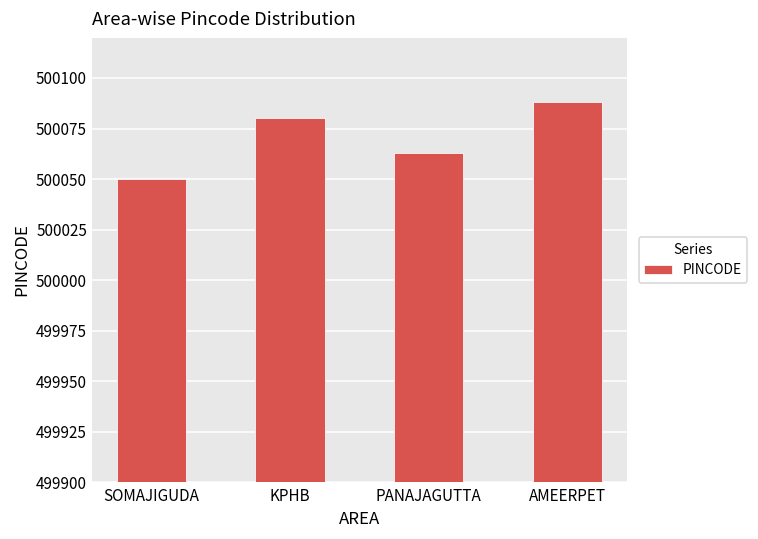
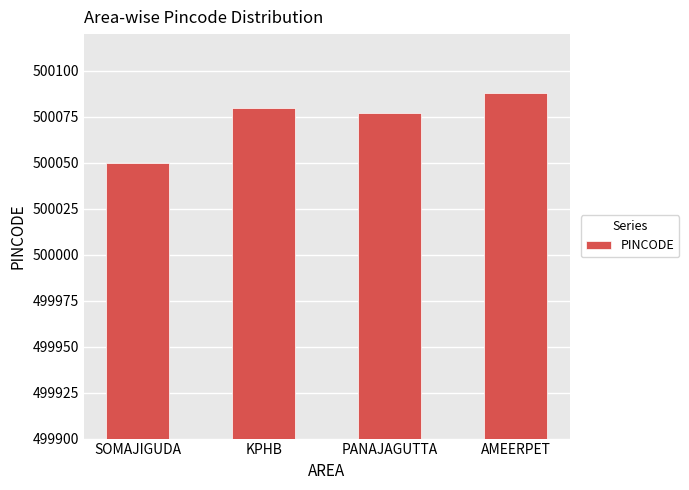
  {
    "SOMAJIGUDA": 500050,
    "KPHB": 500080,
-   "PANAJAGUTTA": 500063,
+   "PANAJAGUTTA": 500077,
    "AMEERPET": 500088
  }
